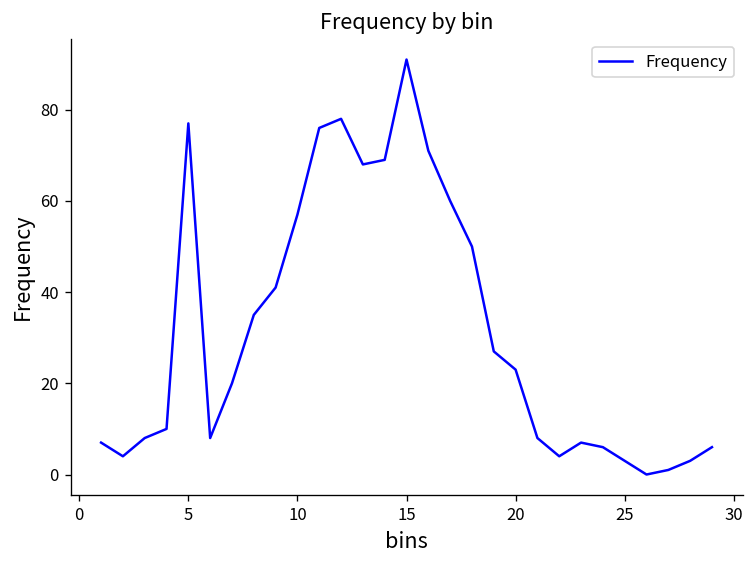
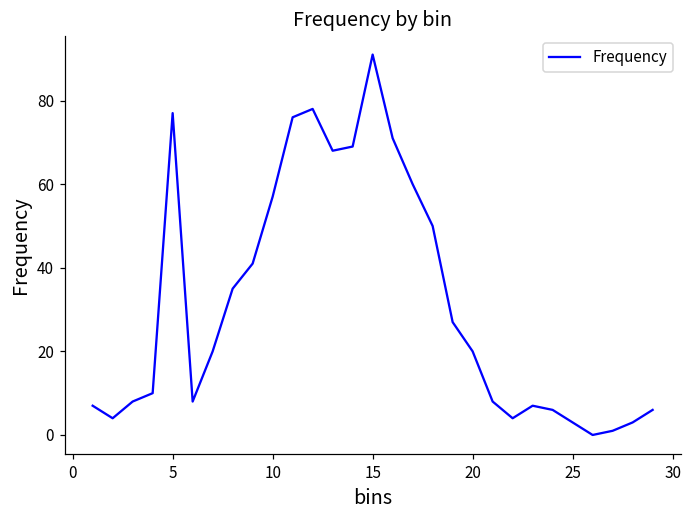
  {
    "5": 77,
    "10": 57,
    "15": 91,
-   "20": 23,
+   "20": 20,
    "25": 3
  }
